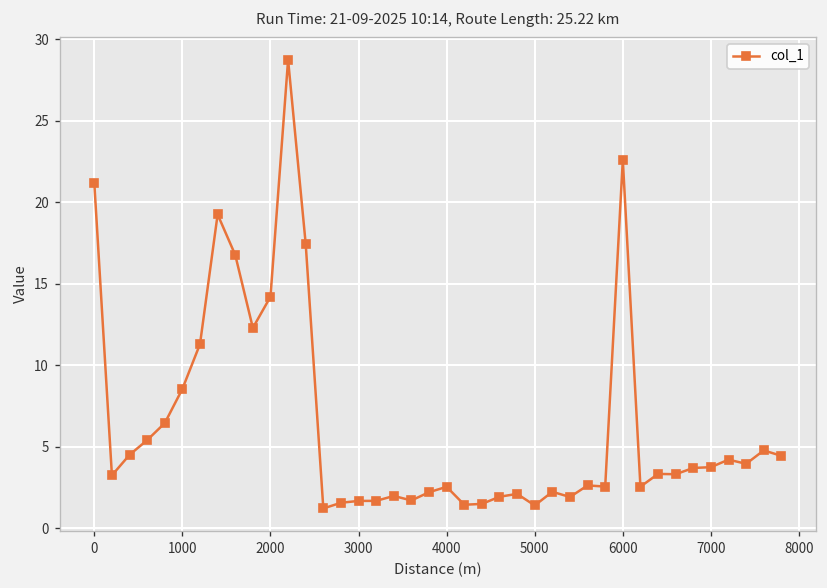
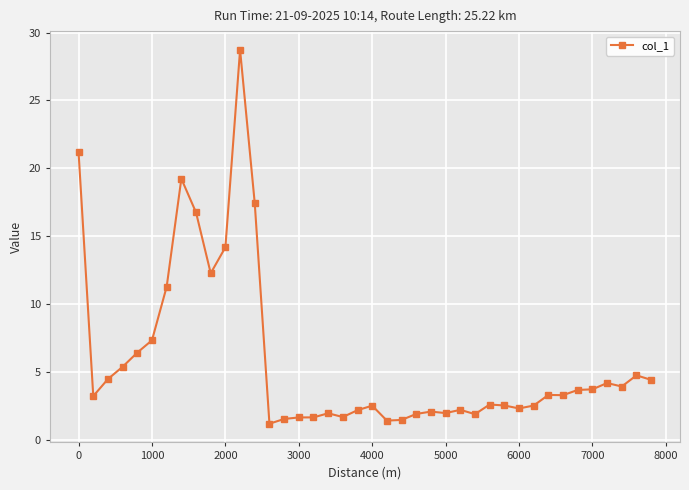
  {
    "0": 21.2,
-   "1000": 8.6,
+   "1000": 7.4,
    "2000": 14.2,
    "3000": 1.7,
    "4000": 2.6,
-   "5000": 1.4,
-   "6000": 22.6,
+   "5000": 2.0,
+   "6000": 2.3,
    "7000": 3.8
  }
